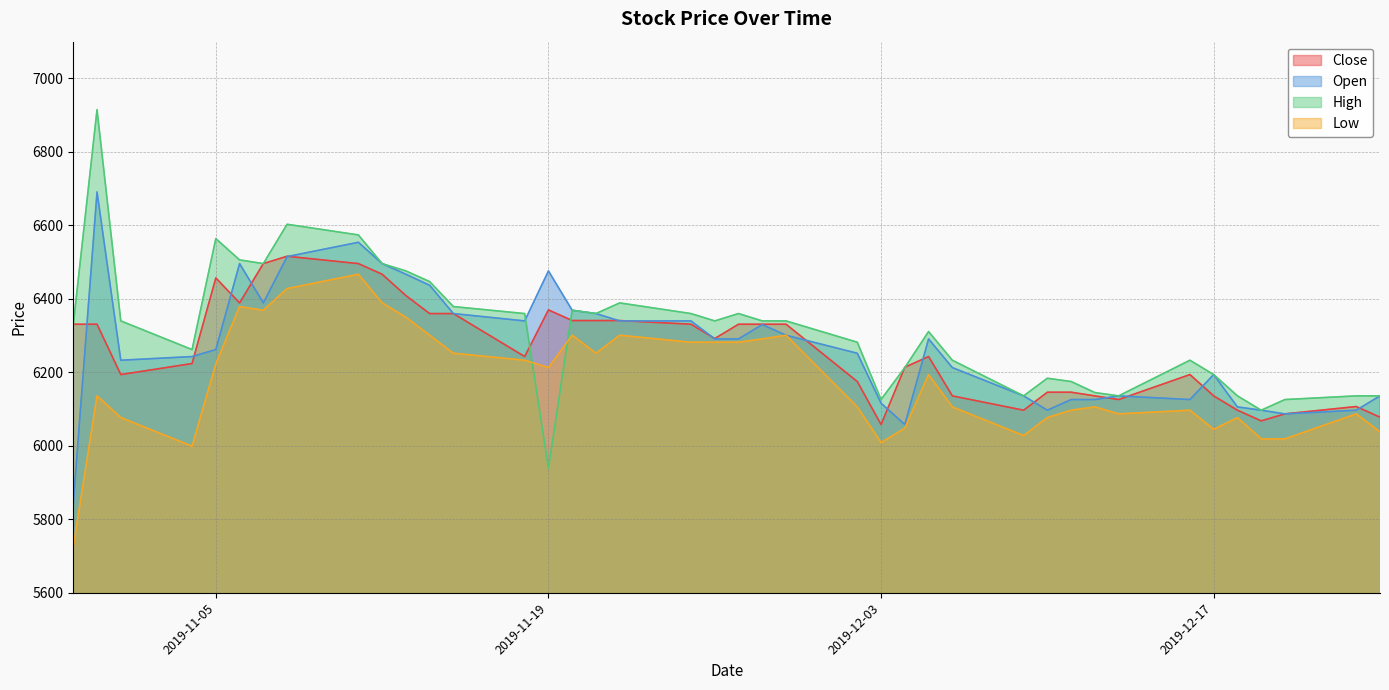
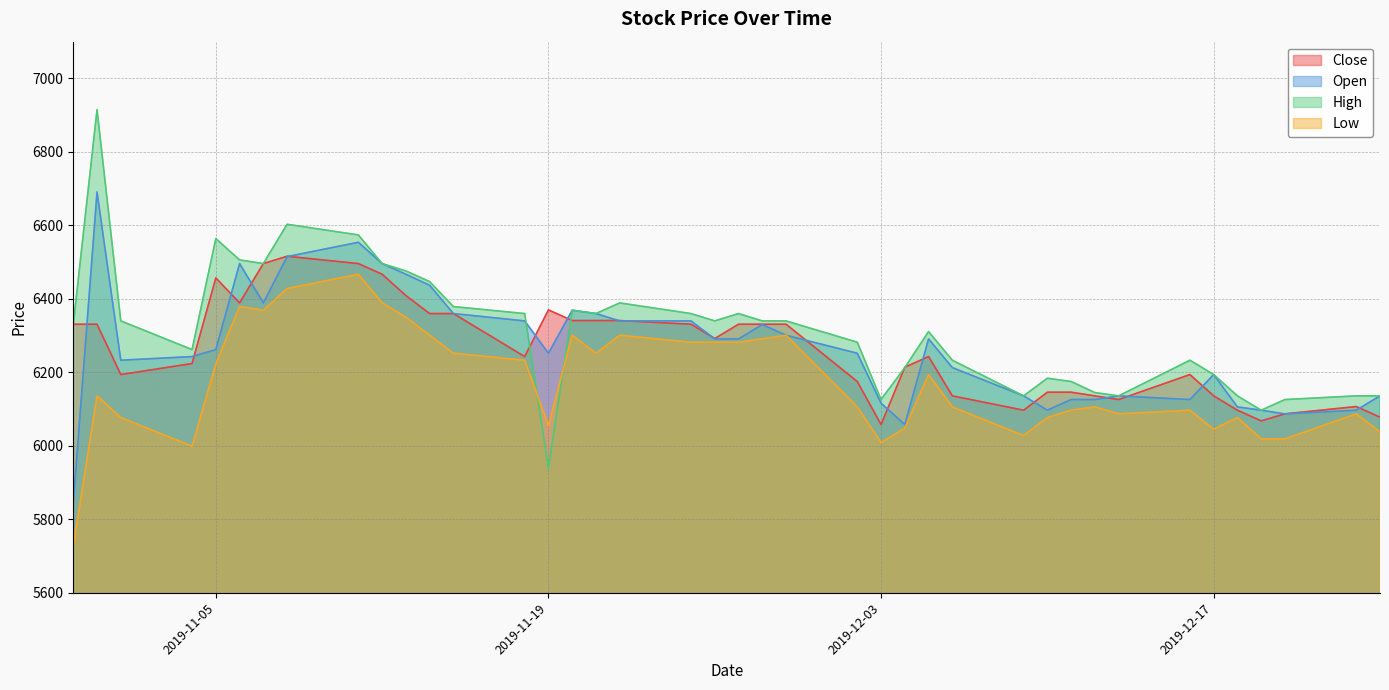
  {
    "Close": {
      "2019-11-05": 6460,
      "2019-11-19": 6370,
      "2019-12-03": 6060,
      "2019-12-17": 6140
    },
    "Open": {
      "2019-11-05": 6260,
-     "2019-11-19": 6480,
+     "2019-11-19": 6250,
      "2019-12-03": 6120
    },
    "High": {
      "2019-11-05": 6560,
      "2019-11-19": 5940,
      "2019-12-03": 6130
    },
    "Low": {
      "2019-11-05": 6220,
-     "2019-11-19": 6210,
+     "2019-11-19": 6060,
      "2019-12-03": 6010,
      "2019-12-17": 6050
    }
  }
